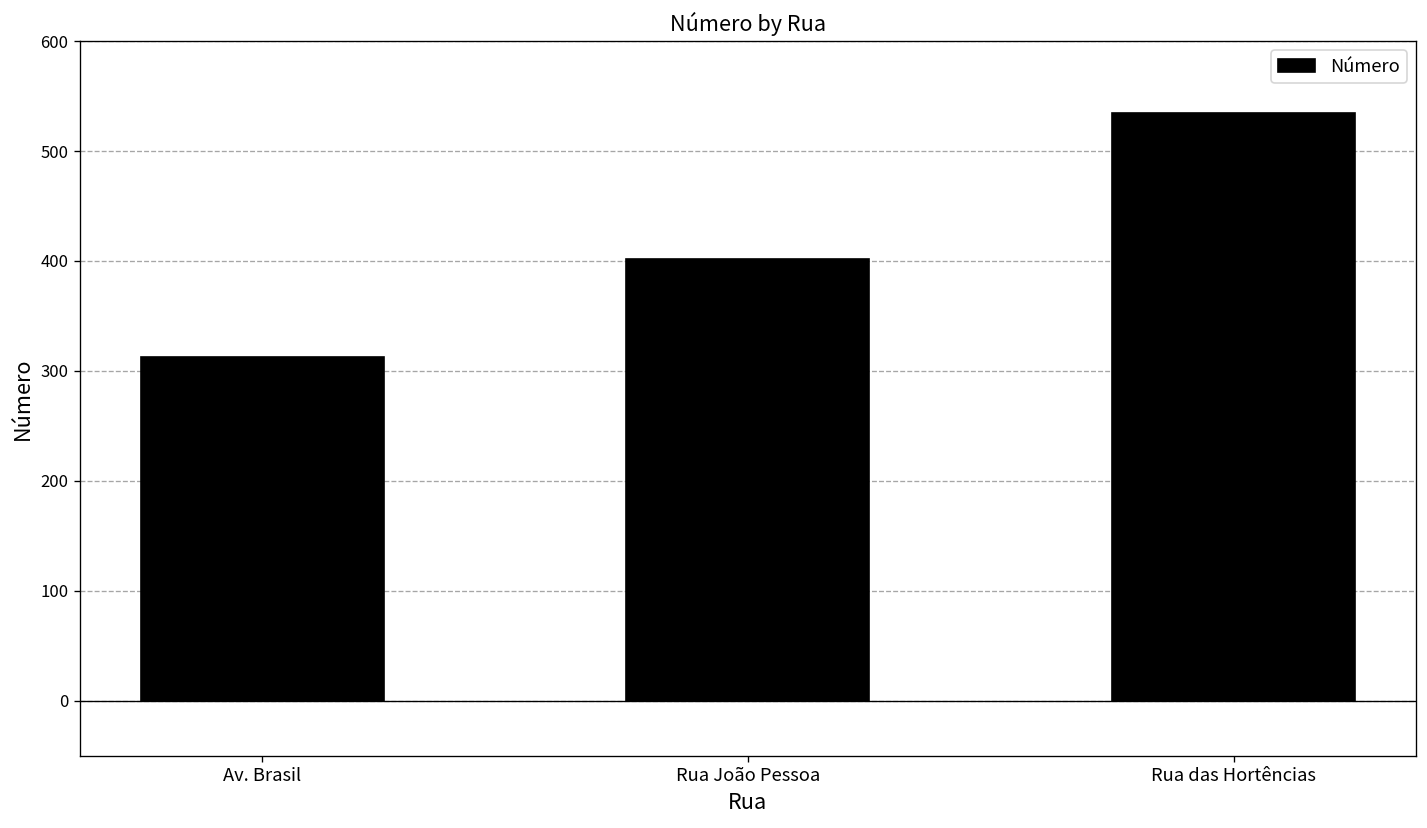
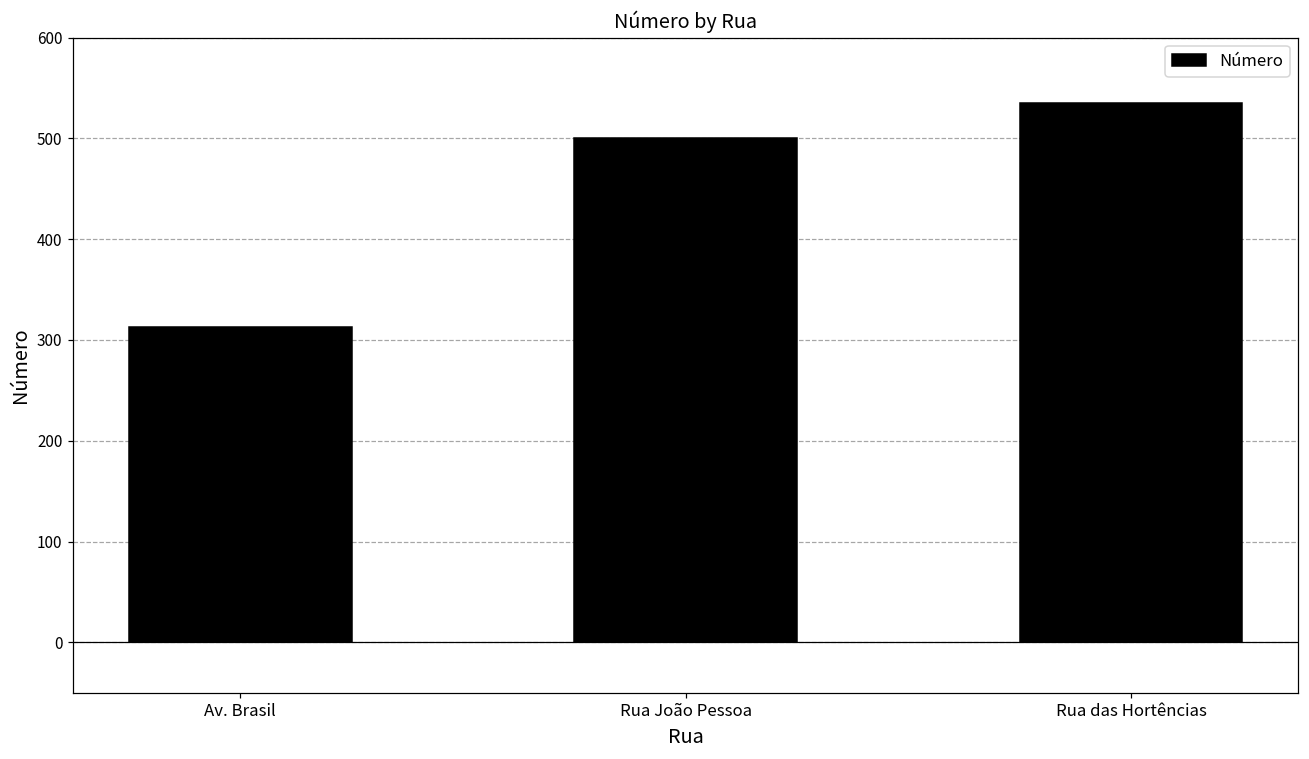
  {
    "Av. Brasil": 310,
-   "Rua João Pessoa": 400,
+   "Rua João Pessoa": 500,
    "Rua das Hortências": 540
  }
